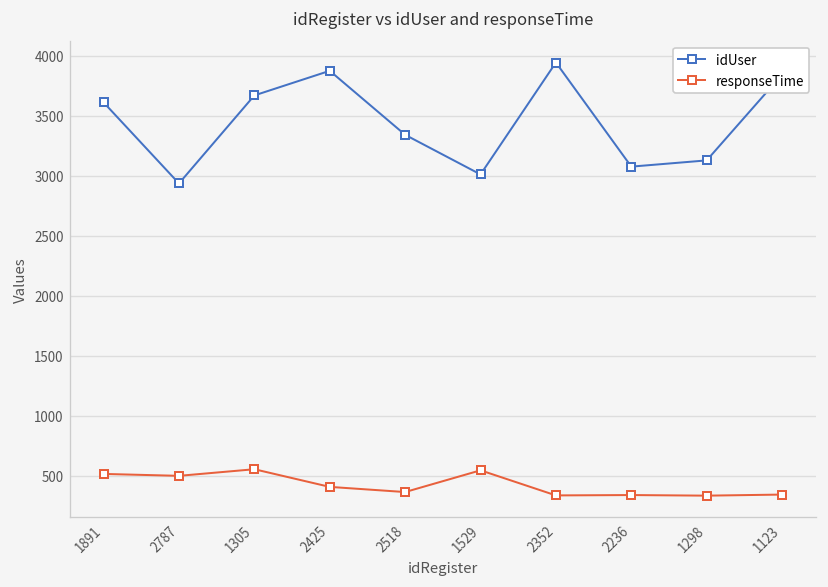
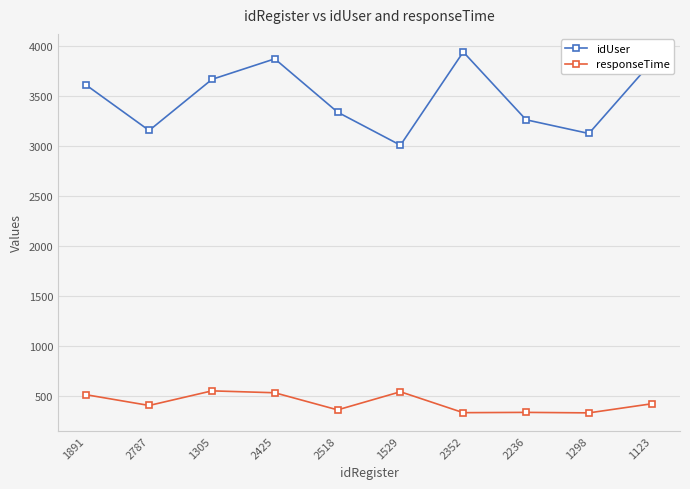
  {
    "idUser": {
      "1891": 3610,
-     "2787": 2940,
+     "2787": 3160,
      "1305": 3670,
      "2425": 3870,
      "2518": 3340,
      "1529": 3010,
      "2352": 3940,
-     "2236": 3080,
+     "2236": 3260,
      "1298": 3130
    },
    "responseTime": {
      "1891": 520,
-     "2787": 500,
+     "2787": 410,
      "1305": 560,
-     "2425": 410,
+     "2425": 540,
      "2518": 370,
      "1529": 550,
      "2352": 340,
      "2236": 340,
      "1298": 340,
-     "1123": 340
+     "1123": 430
    }
  }
